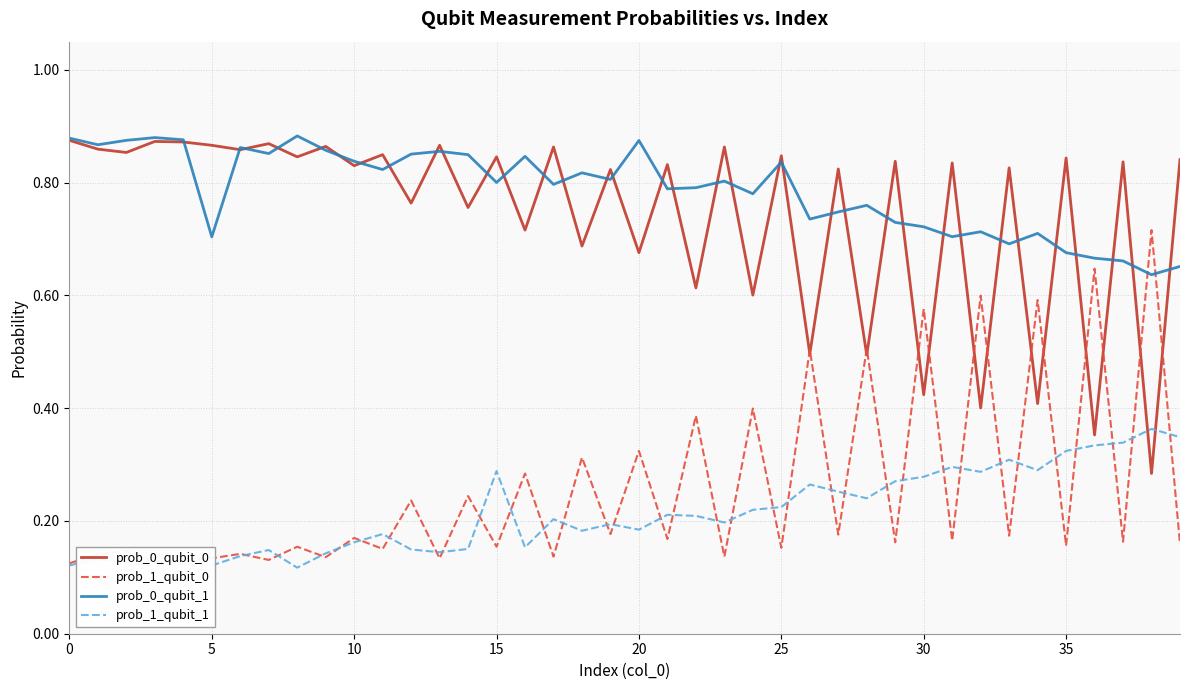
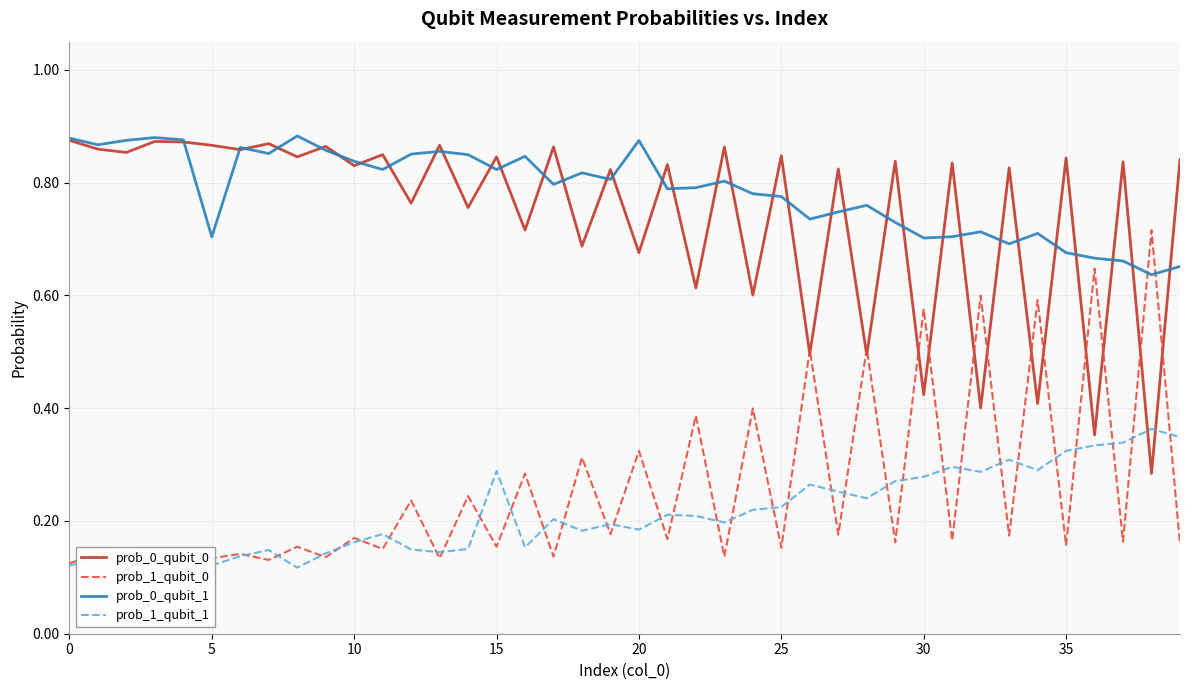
  {
    "prob_0_qubit_1": {
      "5": 0.70,
      "10": 0.84,
-     "15": 0.80,
+     "15": 0.82,
      "20": 0.87,
-     "25": 0.84,
-     "30": 0.72,
+     "25": 0.78,
+     "30": 0.70,
      "35": 0.68
    },
    "prob_1_qubit_1": {
      "10": 0.16,
      "15": 0.29,
      "20": 0.18,
      "25": 0.22,
      "30": 0.28,
      "35": 0.32
    }
  }
